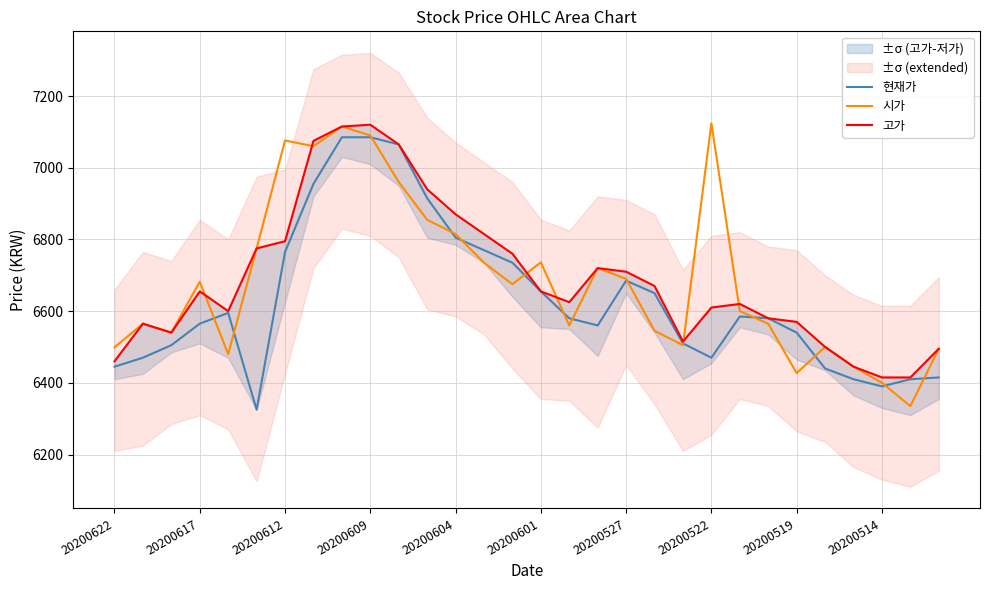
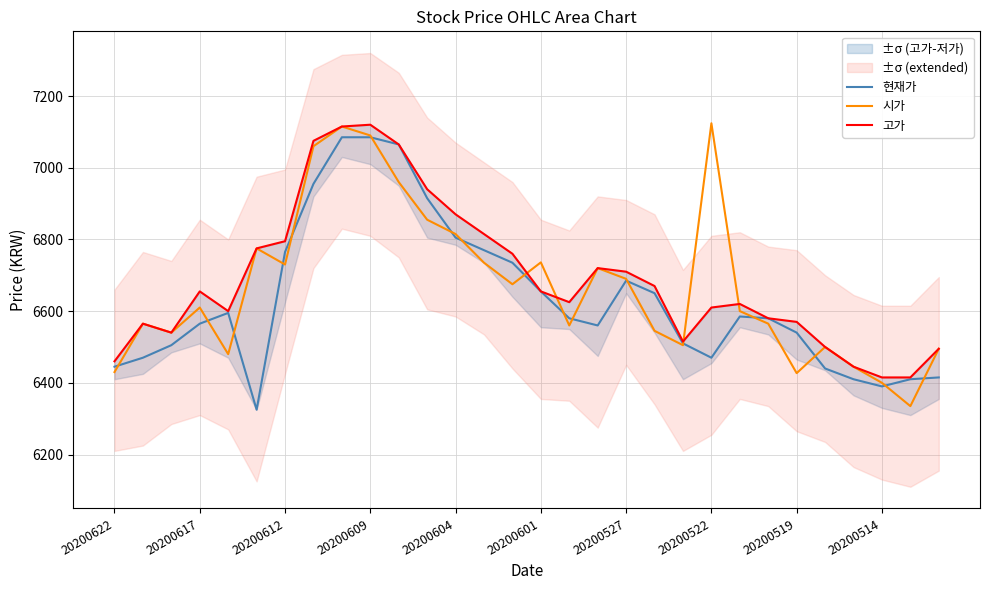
  {
    "시가": {
-     "20200622": 6500,
-     "20200617": 6680,
-     "20200612": 7080,
+     "20200622": 6430,
+     "20200617": 6610,
+     "20200612": 6730,
      "20200604": 6820,
      "20200601": 6740,
      "20200522": 7120,
      "20200519": 6430,
      "20200514": 6400
    }
  }
